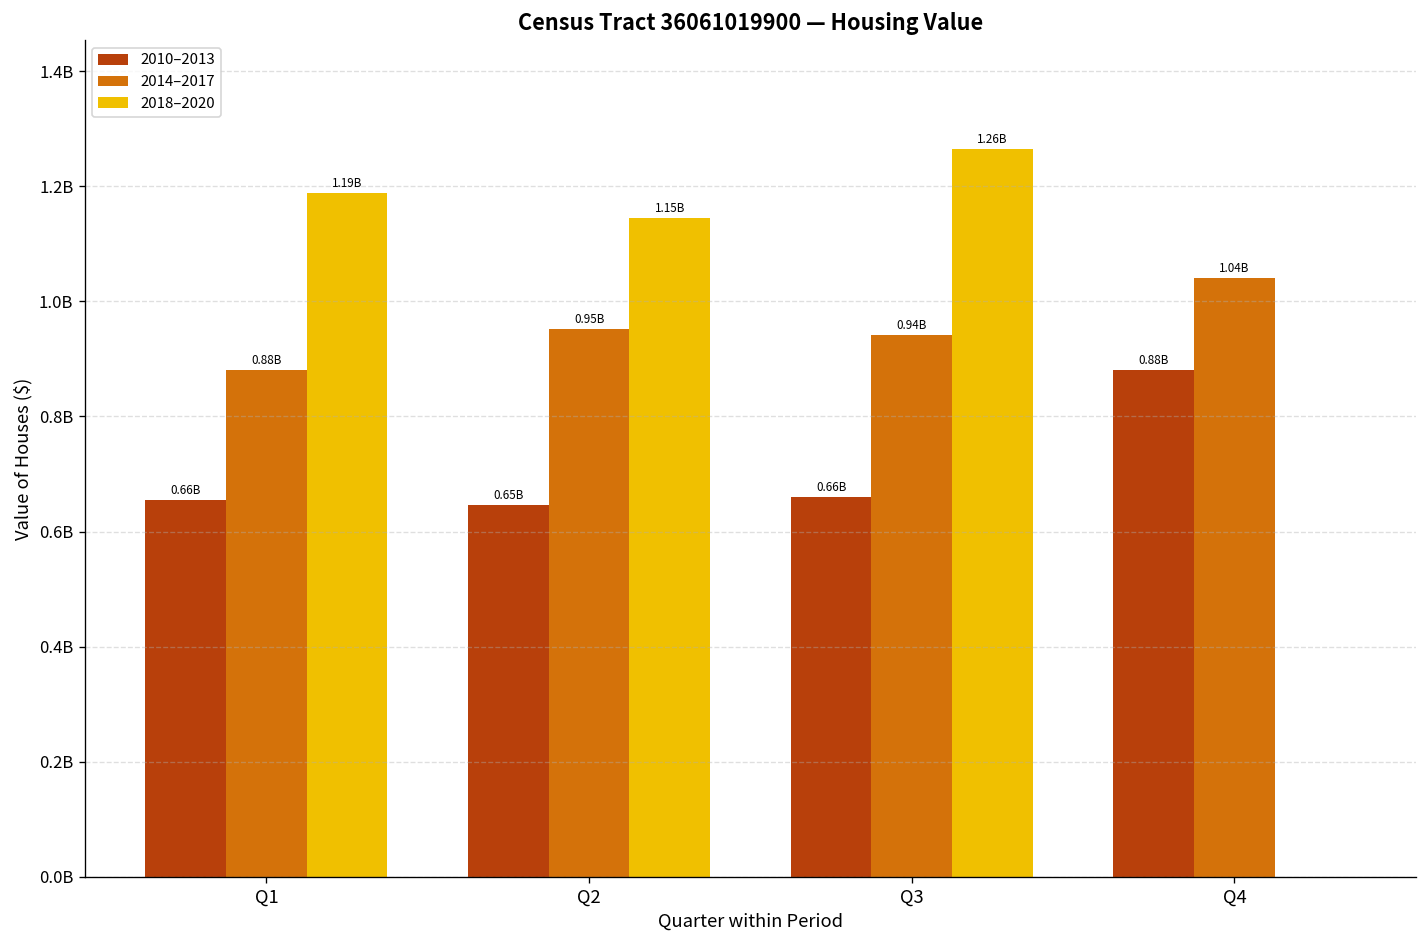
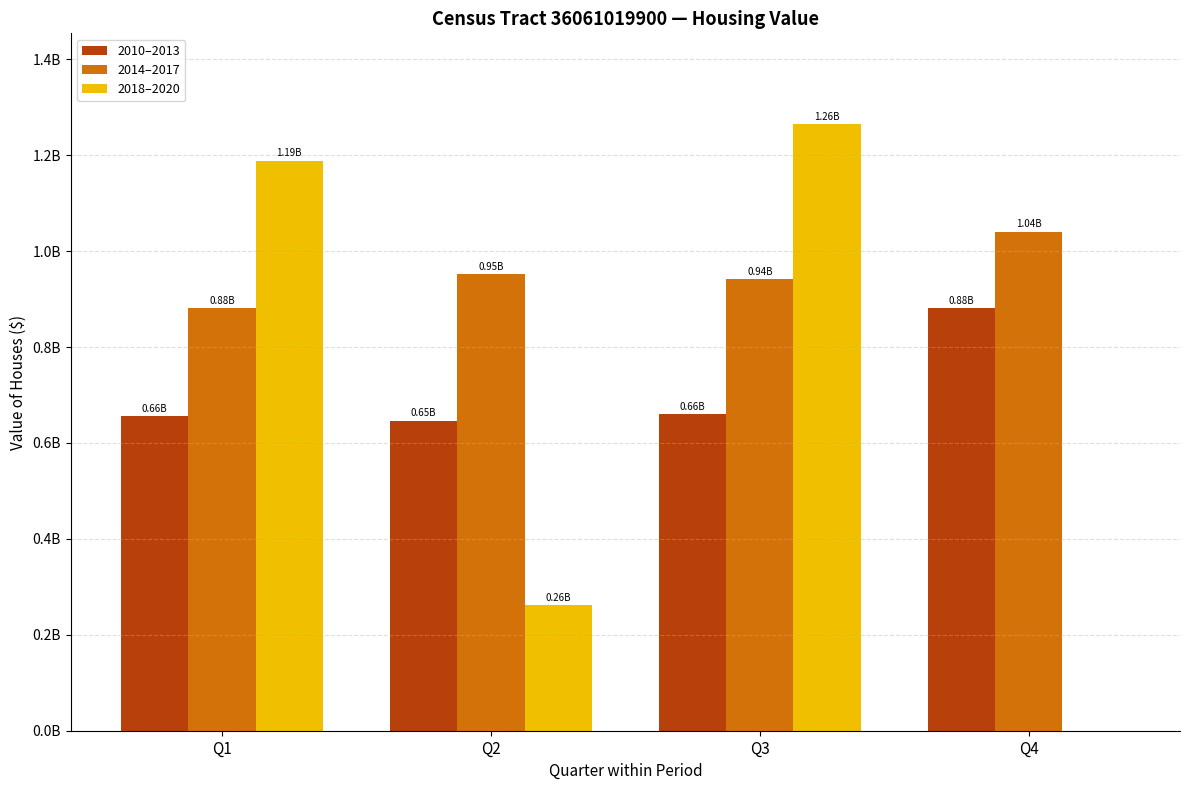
  {
    "2018–2020": {
      "Q1": "1.19B",
-     "Q2": "1.15B",
+     "Q2": "0.26B",
      "Q3": "1.26B"
    }
  }
